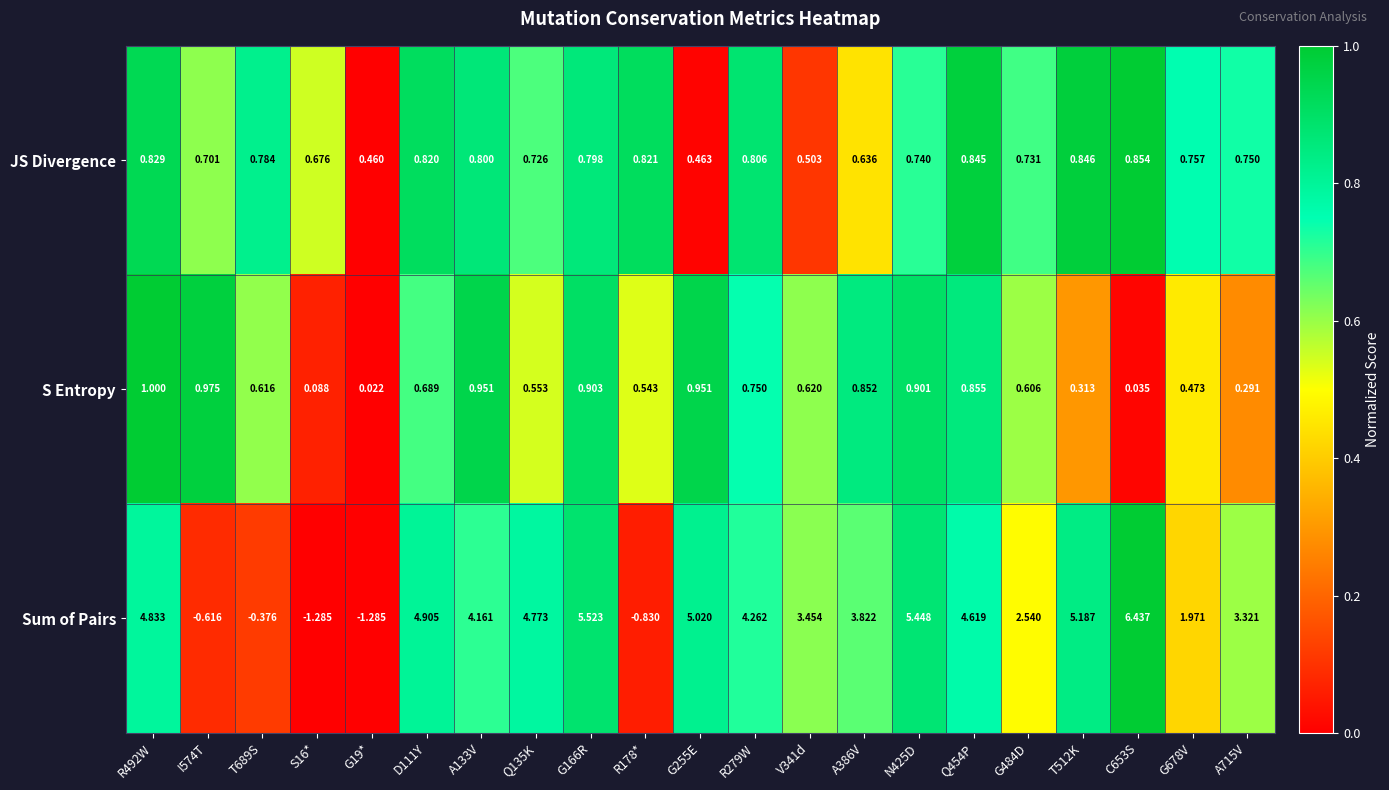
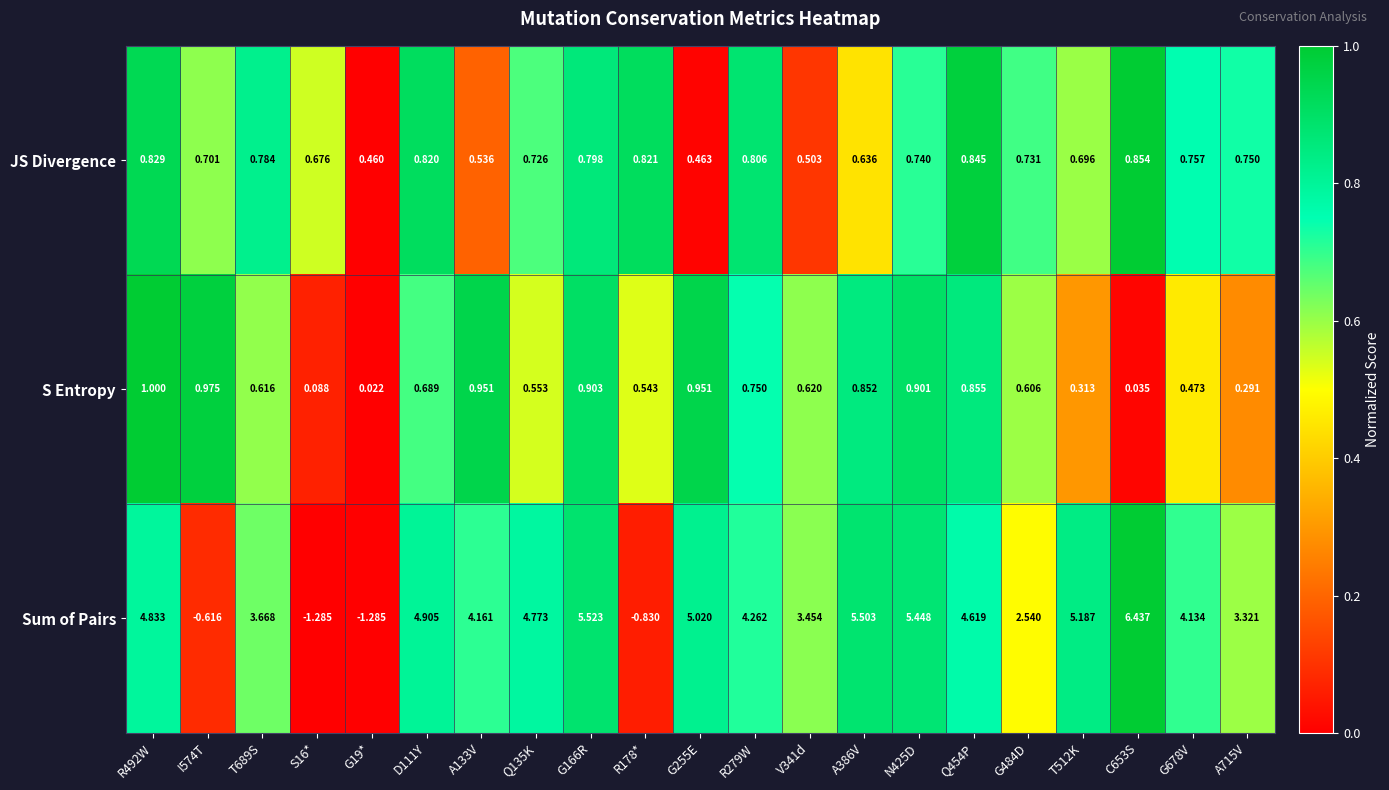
  {
    "JS Divergence": {
      "R492W": 0.829,
      "I574T": 0.701,
      "T689S": 0.784,
      "S16*": 0.676,
      "G19*": 0.460,
      "D111Y": 0.820,
-     "A133V": 0.800,
+     "A133V": 0.536,
      "Q135K": 0.726,
      "G166R": 0.798,
      "R178*": 0.821,
      "G255E": 0.463,
      "R279W": 0.806,
      "V341d": 0.503,
      "A386V": 0.636,
      "N425D": 0.740,
      "Q454P": 0.845,
      "G484D": 0.731,
-     "T512K": 0.846,
+     "T512K": 0.696,
      "C653S": 0.854,
      "G678V": 0.757,
      "A715V": 0.750
    },
    "S Entropy": {
      "R492W": 1.000,
      "I574T": 0.975,
      "T689S": 0.616,
      "S16*": 0.088,
      "G19*": 0.022,
      "D111Y": 0.689,
      "A133V": 0.951,
      "Q135K": 0.553,
      "G166R": 0.903,
      "R178*": 0.543,
      "G255E": 0.951,
      "R279W": 0.750,
      "V341d": 0.620,
      "A386V": 0.852,
      "N425D": 0.901,
      "Q454P": 0.855,
      "G484D": 0.606,
      "T512K": 0.313,
      "C653S": 0.035,
      "G678V": 0.473,
      "A715V": 0.291
    },
    "Sum of Pairs": {
      "R492W": 4.833,
      "I574T": -0.616,
-     "T689S": -0.376,
+     "T689S": 3.668,
      "S16*": -1.285,
      "G19*": -1.285,
      "D111Y": 4.905,
      "A133V": 4.161,
      "Q135K": 4.773,
      "G166R": 5.523,
      "R178*": -0.830,
      "G255E": 5.020,
      "R279W": 4.262,
      "V341d": 3.454,
-     "A386V": 3.822,
+     "A386V": 5.503,
      "N425D": 5.448,
      "Q454P": 4.619,
      "G484D": 2.540,
      "T512K": 5.187,
      "C653S": 6.437,
-     "G678V": 1.971,
+     "G678V": 4.134,
      "A715V": 3.321
    }
  }
